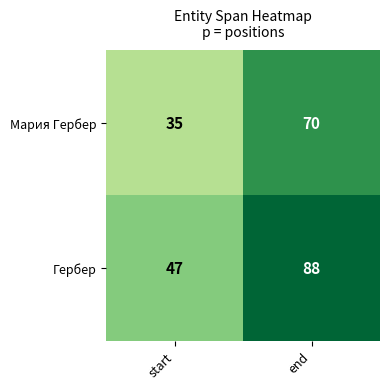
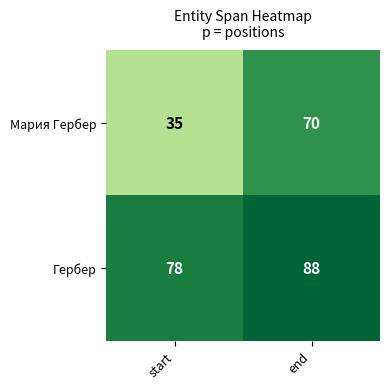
  {
    "Мария Гербер": {
      "start": 35,
      "end": 70
    },
    "Гербер": {
-     "start": 47,
+     "start": 78,
      "end": 88
    }
  }
